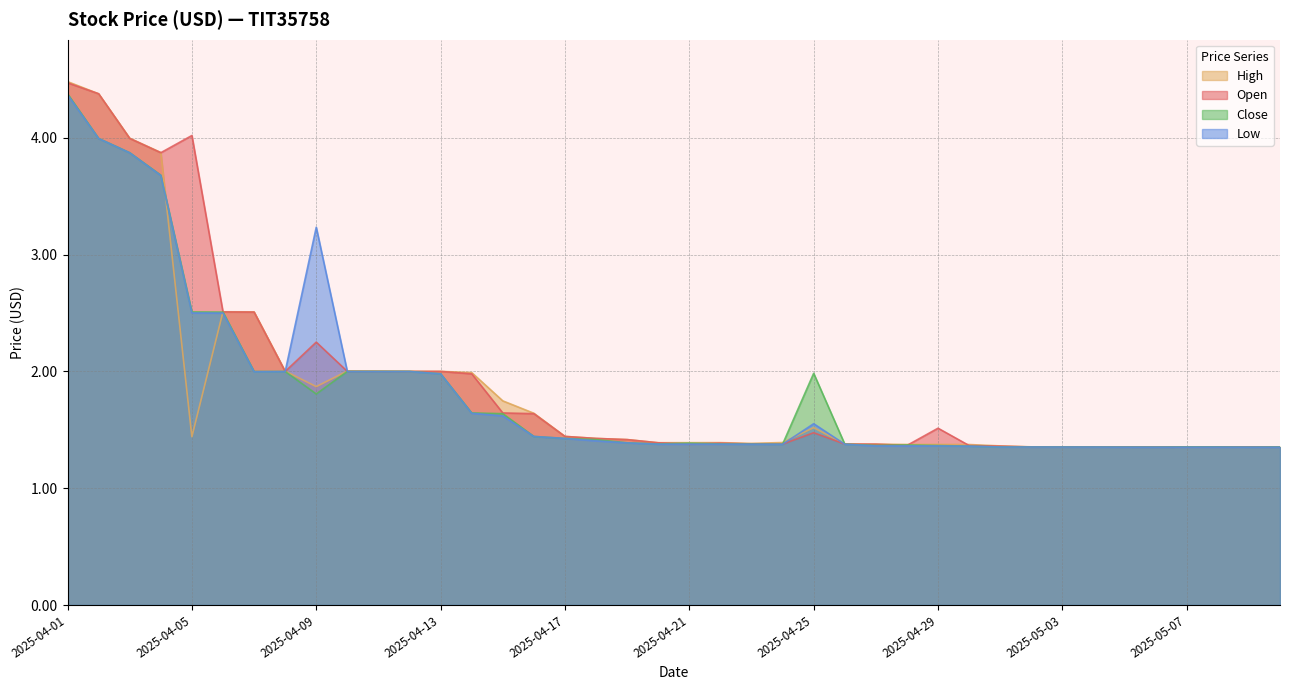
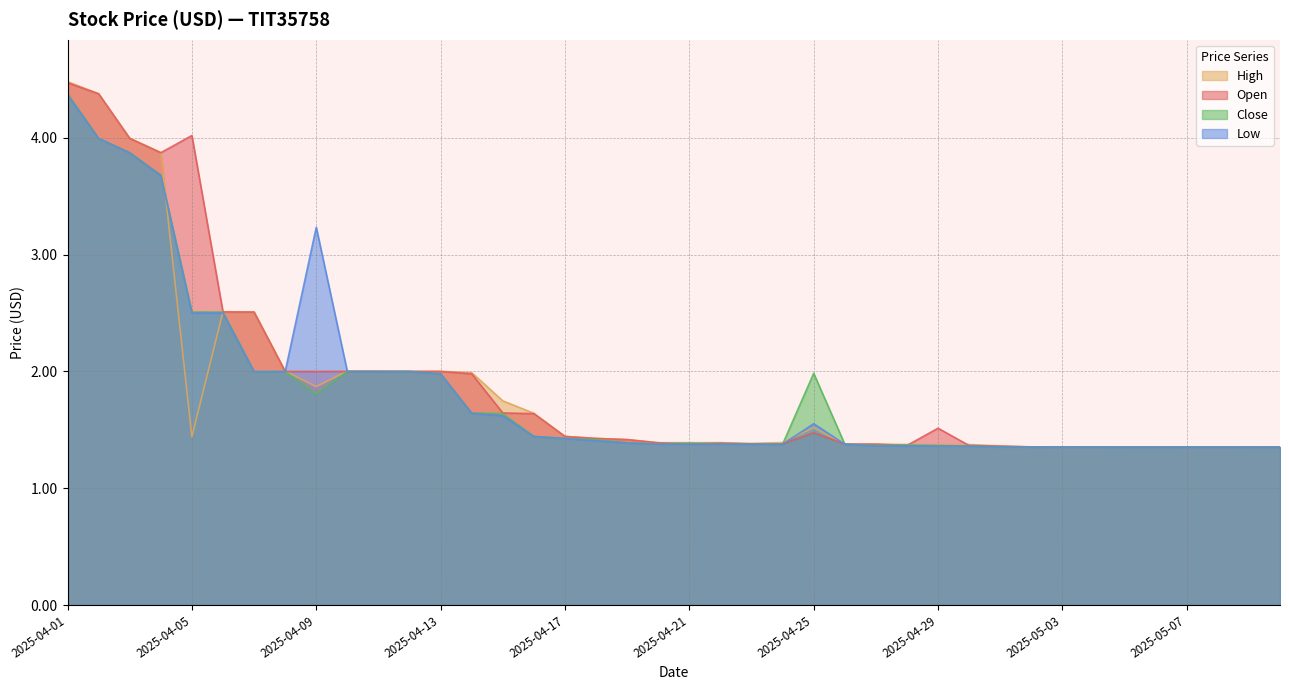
  {
    "High": {
      "2025-04-05": 1.44,
      "2025-04-09": 1.87,
      "2025-04-25": 1.52
    },
    "Open": {
      "2025-04-05": 4.02,
-     "2025-04-09": 2.25,
+     "2025-04-09": 2.00,
      "2025-04-25": 1.48,
      "2025-04-29": 1.51
    },
    "Close": {
      "2025-04-09": 1.81,
      "2025-04-25": 1.98
    },
    "Low": {
      "2025-04-09": 3.23,
      "2025-04-25": 1.55
    }
  }
